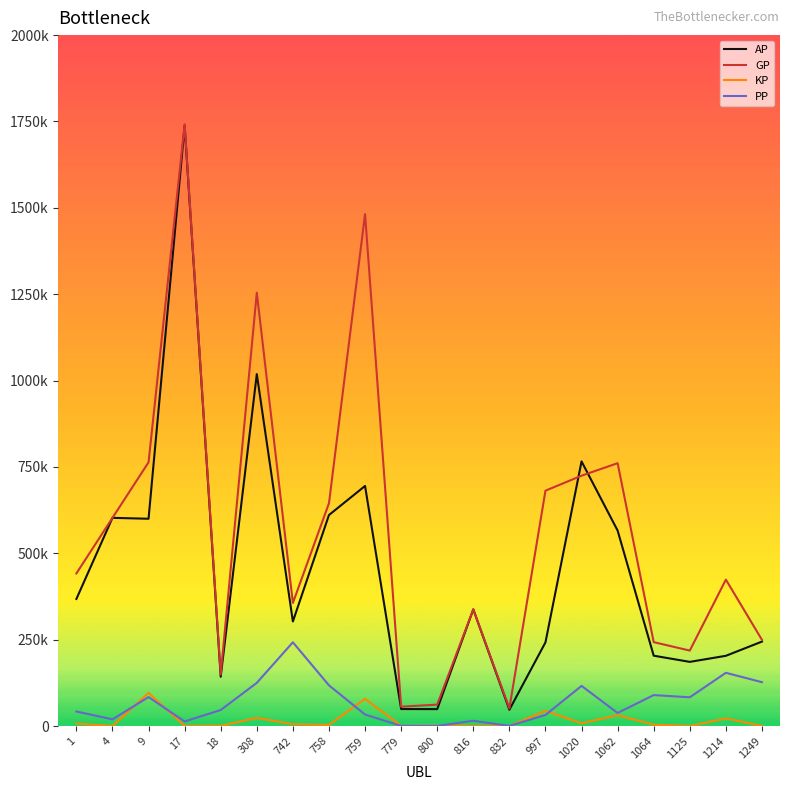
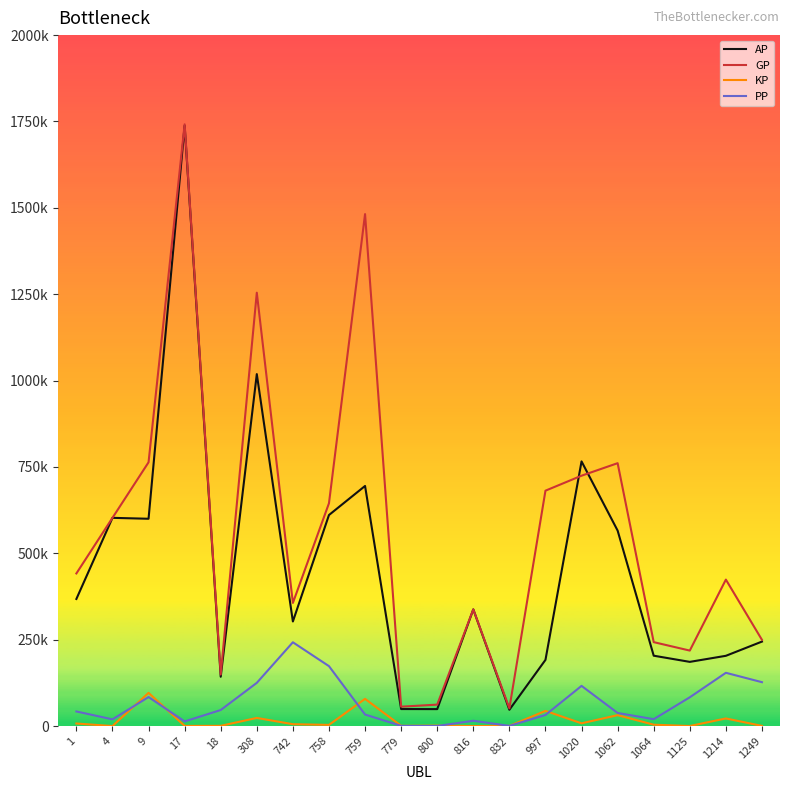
  {
    "AP": {
      "1": 370000,
      "9": 600000,
      "308": 1020000,
      "742": 300000,
      "758": 610000,
      "759": 690000,
      "800": 50000,
-     "997": 240000,
+     "997": 190000,
      "1020": 770000,
      "1062": 570000,
      "1064": 200000,
      "1125": 190000,
      "1214": 200000
    },
    "GP": {
      "1": 440000,
      "9": 760000,
      "308": 1250000,
      "742": 360000,
      "758": 640000,
      "759": 1480000,
      "800": 60000,
      "997": 680000,
      "1020": 720000,
      "1062": 760000,
      "1064": 240000,
      "1125": 220000,
      "1214": 420000
    },
    "KP": {
      "1": 10000,
      "4": 0,
      "9": 100000,
      "17": 0,
      "18": 0,
      "308": 20000,
      "742": 10000,
      "758": 0,
      "759": 80000,
      "816": 0,
      "997": 40000,
      "1020": 10000,
      "1064": 0,
      "1125": 0,
      "1214": 20000,
      "1249": 0
    },
    "PP": {
      "1": 40000,
      "4": 20000,
      "9": 80000,
      "17": 10000,
      "18": 50000,
      "308": 130000,
      "742": 240000,
-     "758": 120000,
+     "758": 170000,
      "759": 30000,
      "816": 20000,
      "997": 30000,
      "1020": 120000,
-     "1064": 90000,
+     "1064": 20000,
      "1125": 80000,
      "1214": 150000,
      "1249": 130000
    }
  }
